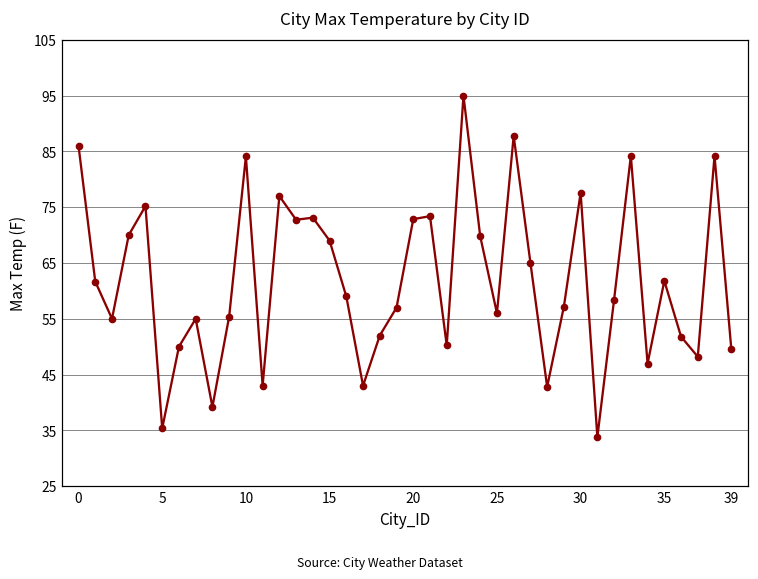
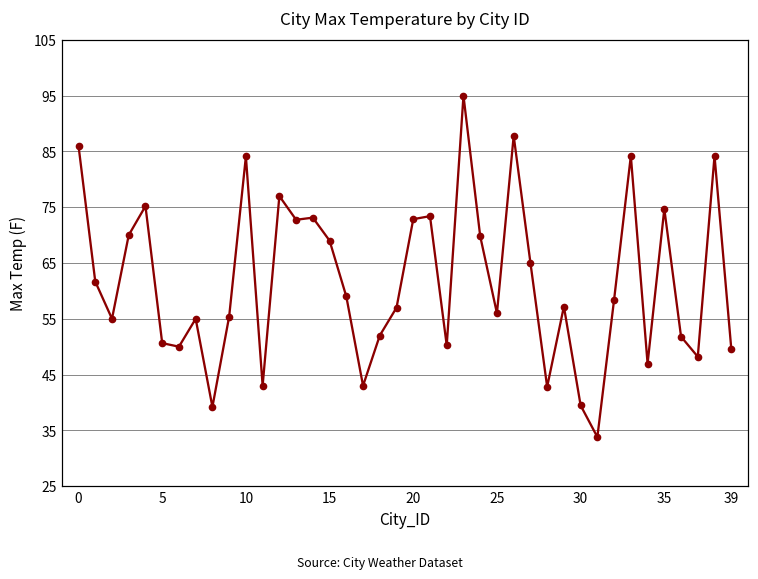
  {
    "0": 86,
-   "5": 35,
+   "5": 51,
    "10": 84,
    "15": 69,
    "20": 73,
    "25": 56,
-   "30": 78,
-   "35": 62,
+   "30": 39,
+   "35": 75,
    "39": 50
  }
